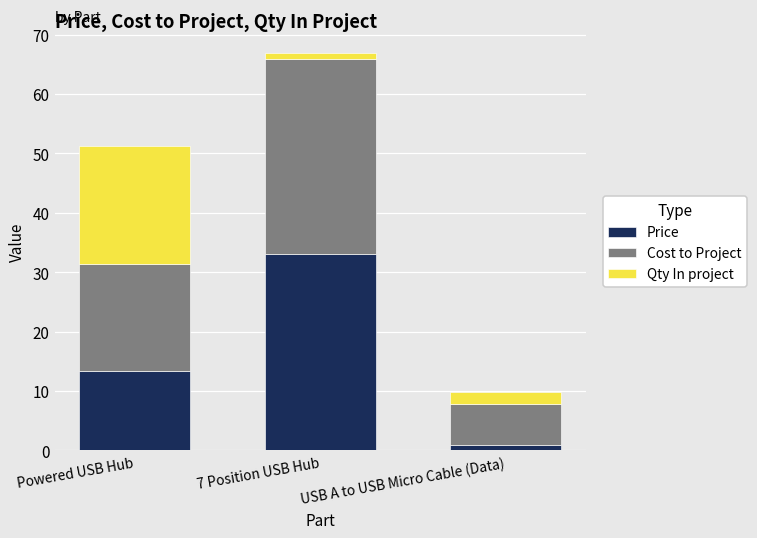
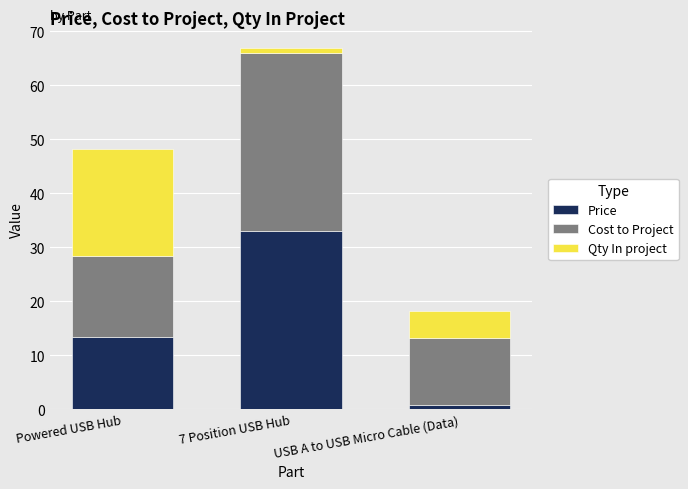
  {
    "Price": {
      "Powered USB Hub": 13,
      "7 Position USB Hub": 33,
      "USB A to USB Micro Cable (Data)": 1
    },
    "Cost to Project": {
-     "Powered USB Hub": 18,
+     "Powered USB Hub": 15,
      "7 Position USB Hub": 33,
-     "USB A to USB Micro Cable (Data)": 7
+     "USB A to USB Micro Cable (Data)": 12
    },
    "Qty In project": {
      "Powered USB Hub": 20,
      "7 Position USB Hub": 1,
-     "USB A to USB Micro Cable (Data)": 2
+     "USB A to USB Micro Cable (Data)": 5
    }
  }
